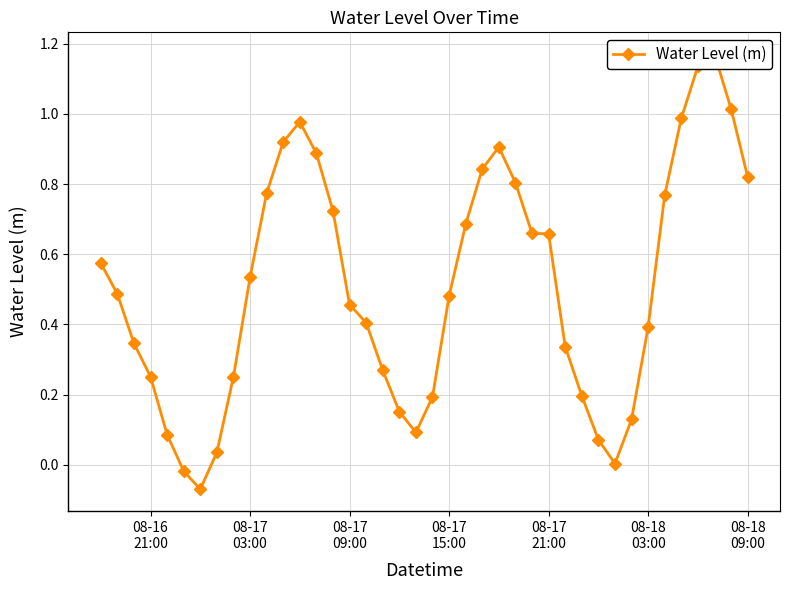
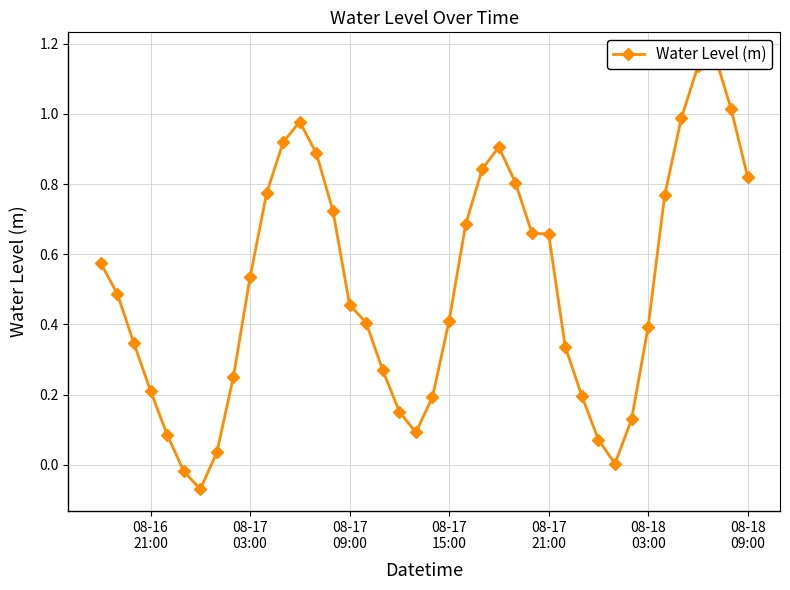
  {
-   "08-16 21:00": 0.25,
+   "08-16 21:00": 0.21,
    "08-17 03:00": 0.53,
    "08-17 09:00": 0.46,
-   "08-17 15:00": 0.48,
+   "08-17 15:00": 0.41,
    "08-17 21:00": 0.66,
    "08-18 03:00": 0.39,
    "08-18 09:00": 0.82
  }
